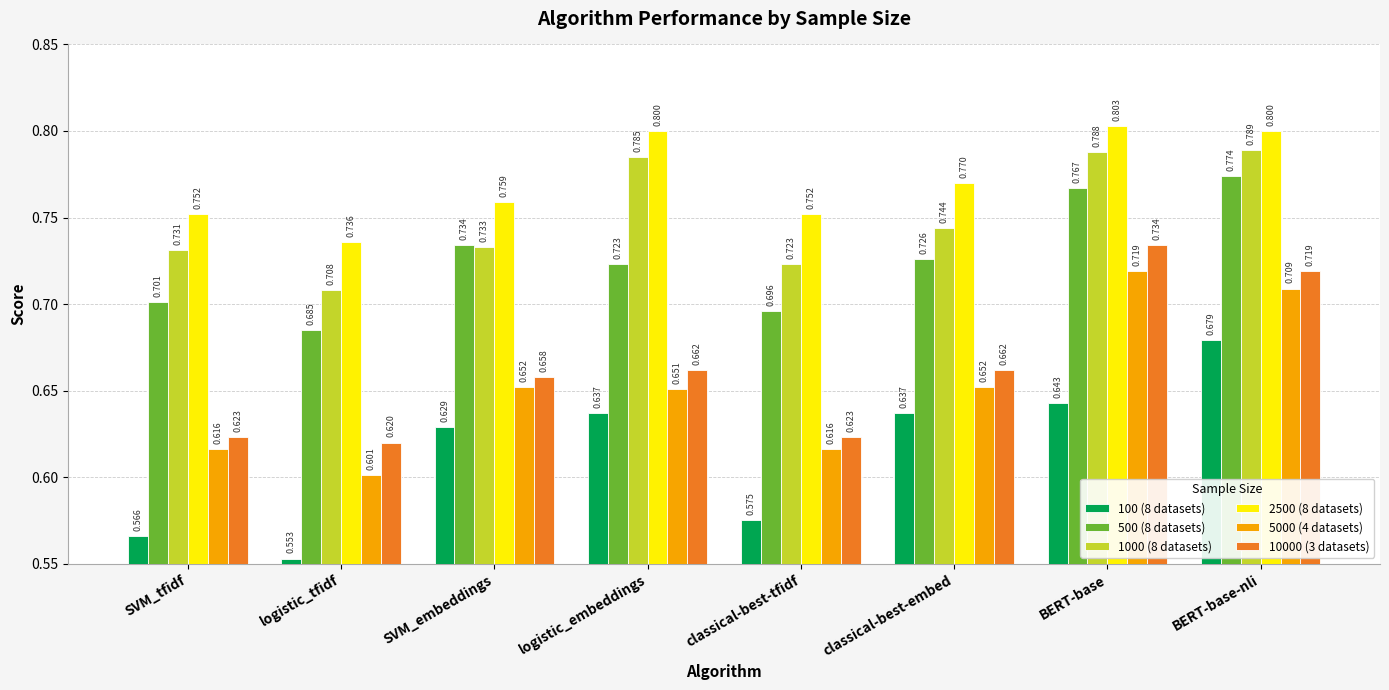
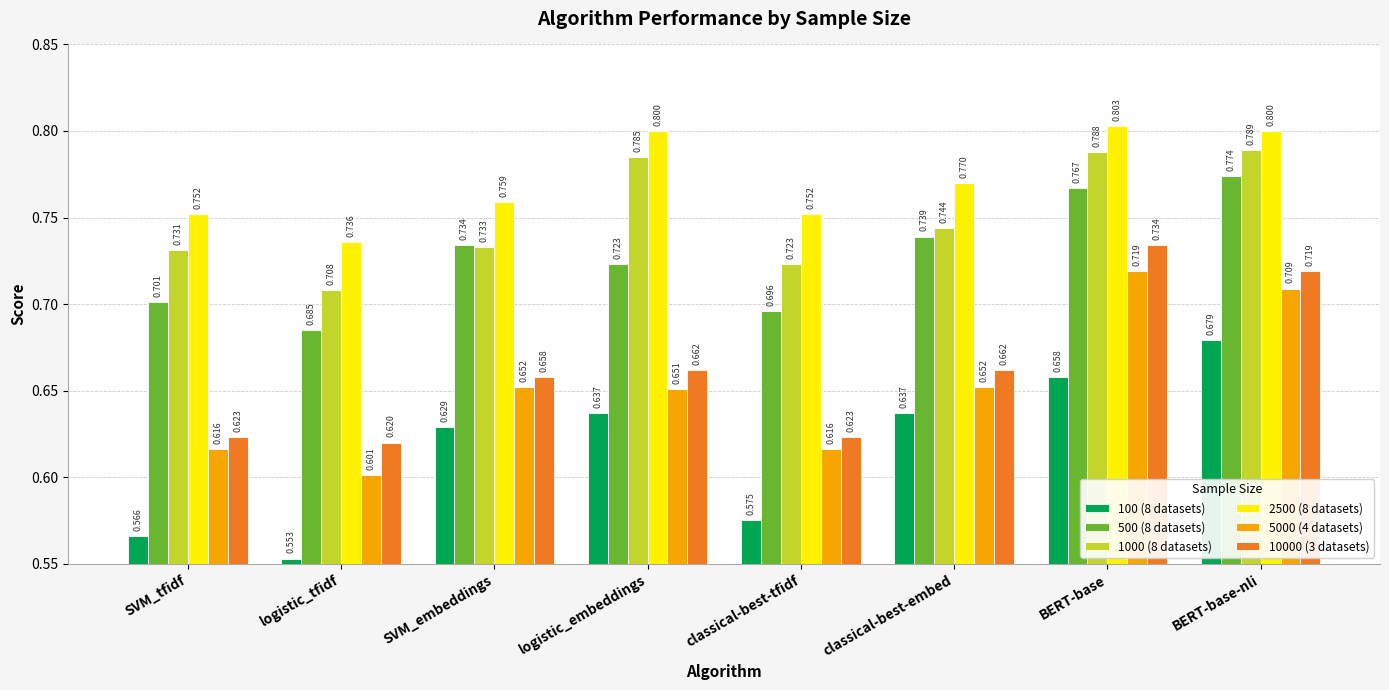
  {
    "100 (8 datasets)": {
      "SVM_tfidf": 0.566,
      "logistic_tfidf": 0.553,
      "SVM_embeddings": 0.629,
      "logistic_embeddings": 0.637,
      "classical-best-tfidf": 0.575,
      "classical-best-embed": 0.637,
-     "BERT-base": 0.643,
+     "BERT-base": 0.658,
      "BERT-base-nli": 0.679
    },
    "500 (8 datasets)": {
      "SVM_tfidf": 0.701,
      "logistic_tfidf": 0.685,
      "SVM_embeddings": 0.734,
      "logistic_embeddings": 0.723,
      "classical-best-tfidf": 0.696,
-     "classical-best-embed": 0.726,
+     "classical-best-embed": 0.739,
      "BERT-base": 0.767,
      "BERT-base-nli": 0.774
    },
    "1000 (8 datasets)": {
      "SVM_tfidf": 0.731,
      "logistic_tfidf": 0.708,
      "SVM_embeddings": 0.733,
      "logistic_embeddings": 0.785,
      "classical-best-tfidf": 0.723,
      "classical-best-embed": 0.744,
      "BERT-base": 0.788,
      "BERT-base-nli": 0.789
    },
    "2500 (8 datasets)": {
      "SVM_tfidf": 0.752,
      "logistic_tfidf": 0.736,
      "SVM_embeddings": 0.759,
      "logistic_embeddings": 0.800,
      "classical-best-tfidf": 0.752,
      "classical-best-embed": 0.770,
      "BERT-base": 0.803,
      "BERT-base-nli": 0.800
    }
  }
